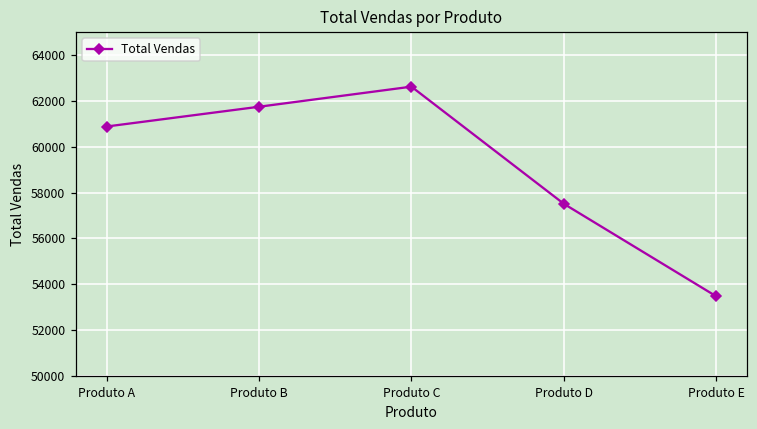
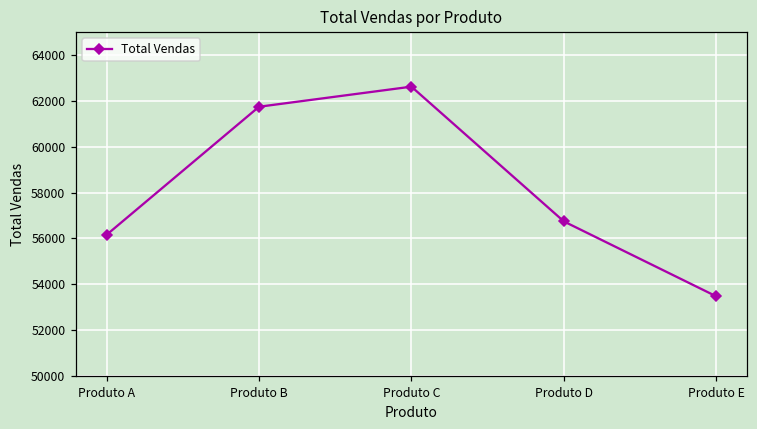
  {
-   "Produto A": 60900,
+   "Produto A": 56200,
    "Produto B": 61700,
    "Produto C": 62600,
-   "Produto D": 57500,
+   "Produto D": 56700,
    "Produto E": 53500
  }
